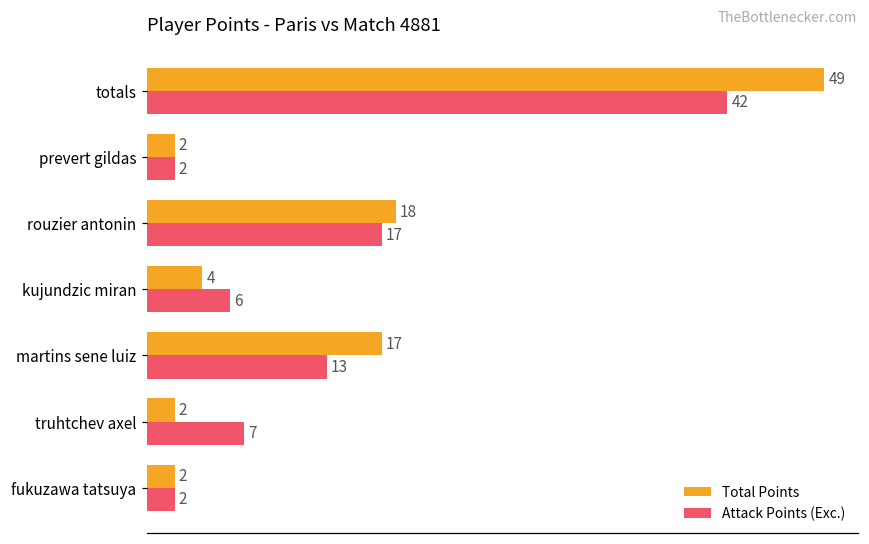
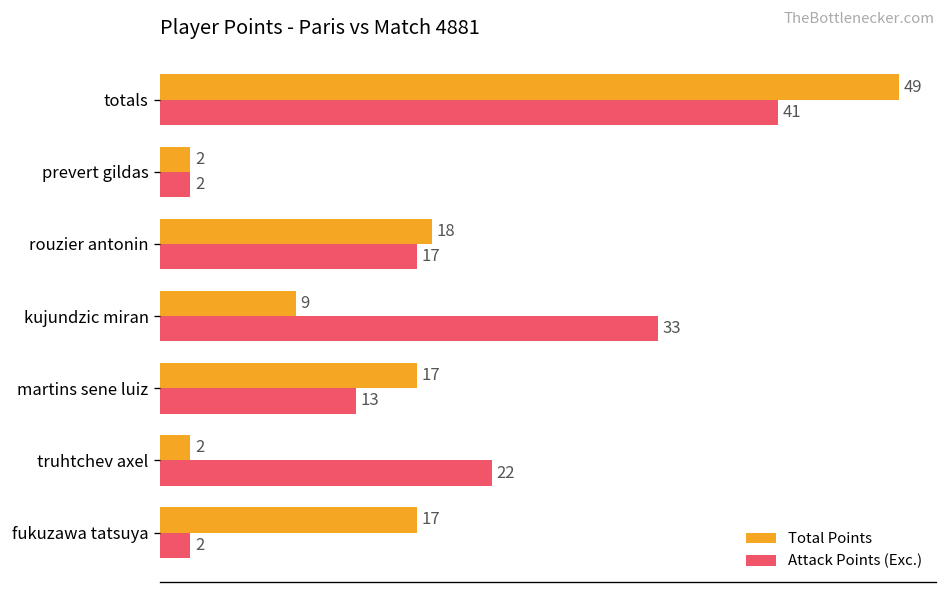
  {
    "Total Points": {
      "totals": 49,
      "prevert gildas": 2,
      "rouzier antonin": 18,
-     "kujundzic miran": 4,
+     "kujundzic miran": 9,
      "martins sene luiz": 17,
      "truhtchev axel": 2,
-     "fukuzawa tatsuya": 2
+     "fukuzawa tatsuya": 17
    },
    "Attack Points (Exc.)": {
-     "totals": 42,
+     "totals": 41,
      "prevert gildas": 2,
      "rouzier antonin": 17,
-     "kujundzic miran": 6,
+     "kujundzic miran": 33,
      "martins sene luiz": 13,
-     "truhtchev axel": 7,
+     "truhtchev axel": 22,
      "fukuzawa tatsuya": 2
    }
  }
